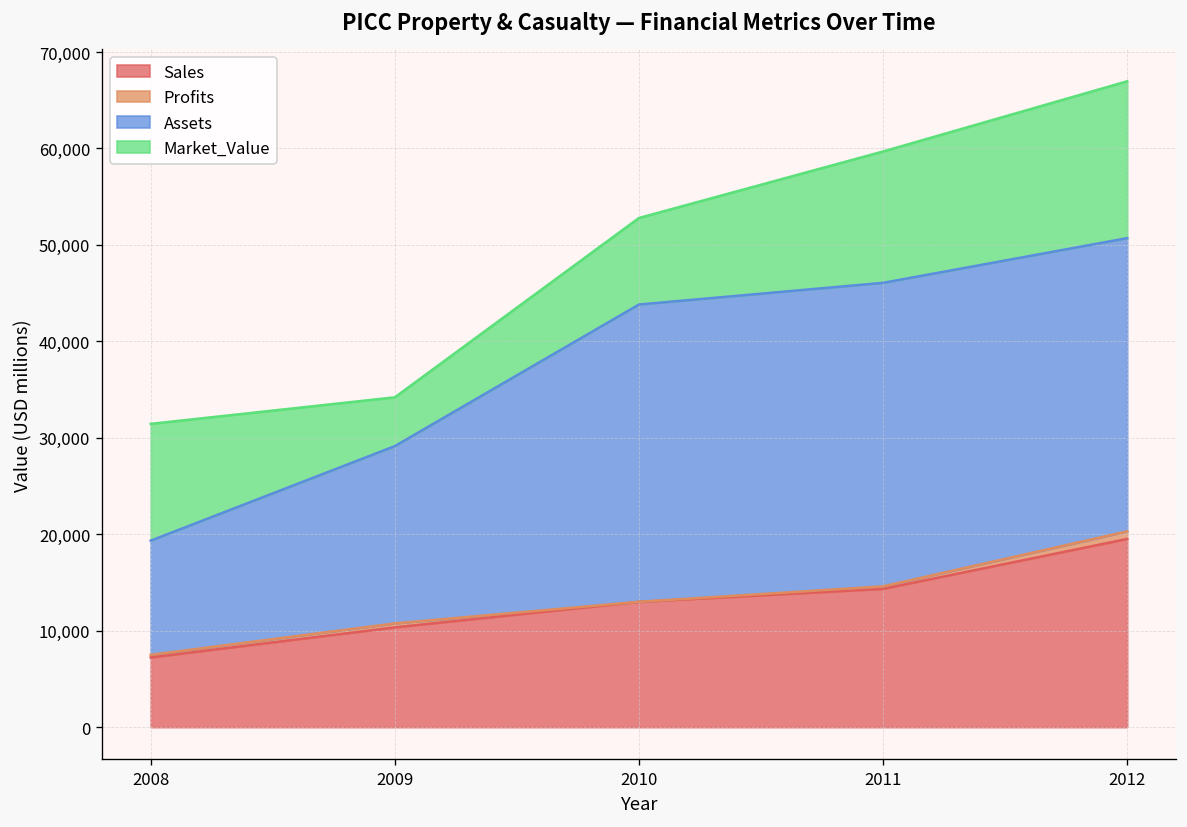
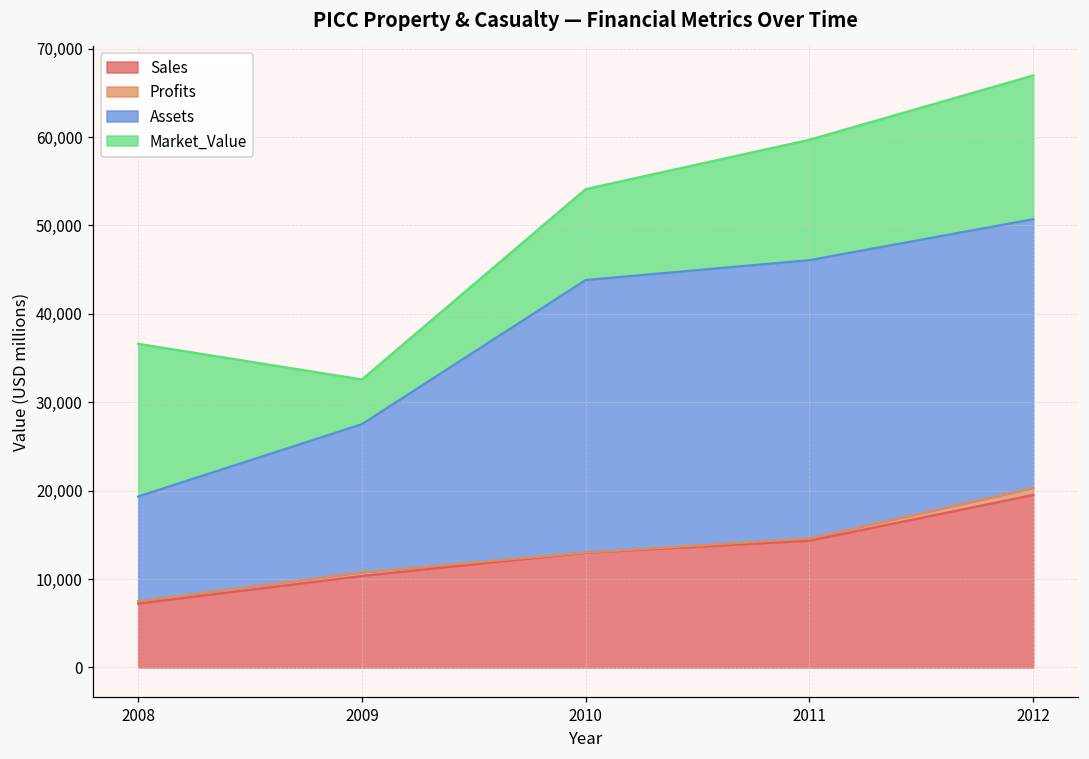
  {
    "Assets": {
      "2008": "12,000",
-     "2009": "18,000",
+     "2009": "17,000",
      "2010": "31,000",
      "2011": "31,000",
      "2012": "30,000"
    },
    "Market_Value": {
-     "2008": "12,000",
+     "2008": "17,000",
      "2009": "5,000",
-     "2010": "9,000",
+     "2010": "10,000",
      "2011": "14,000",
      "2012": "16,000"
    }
  }
